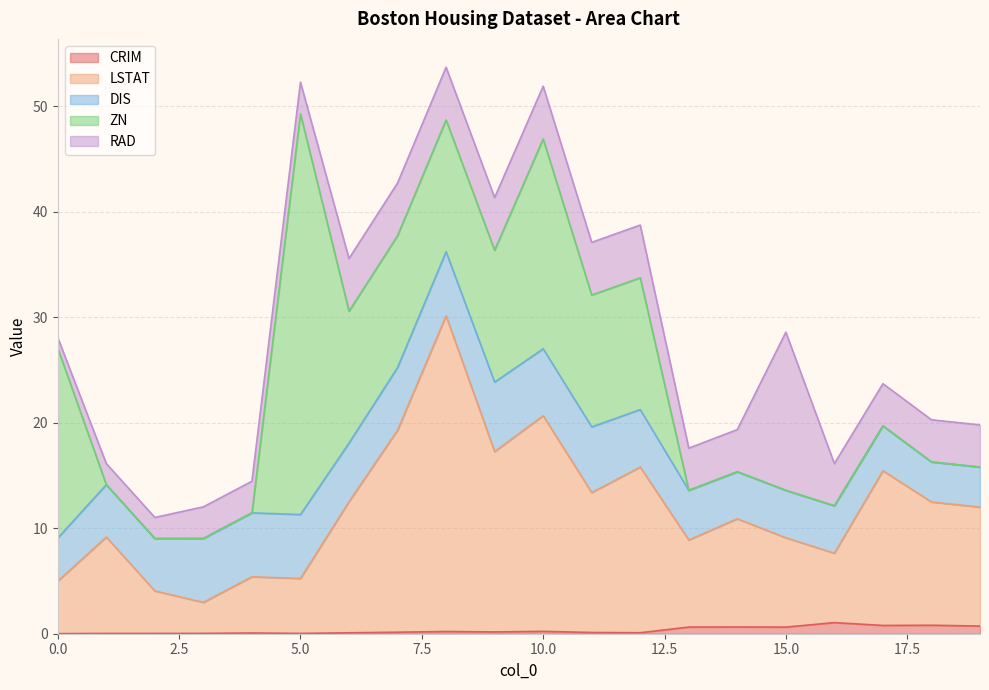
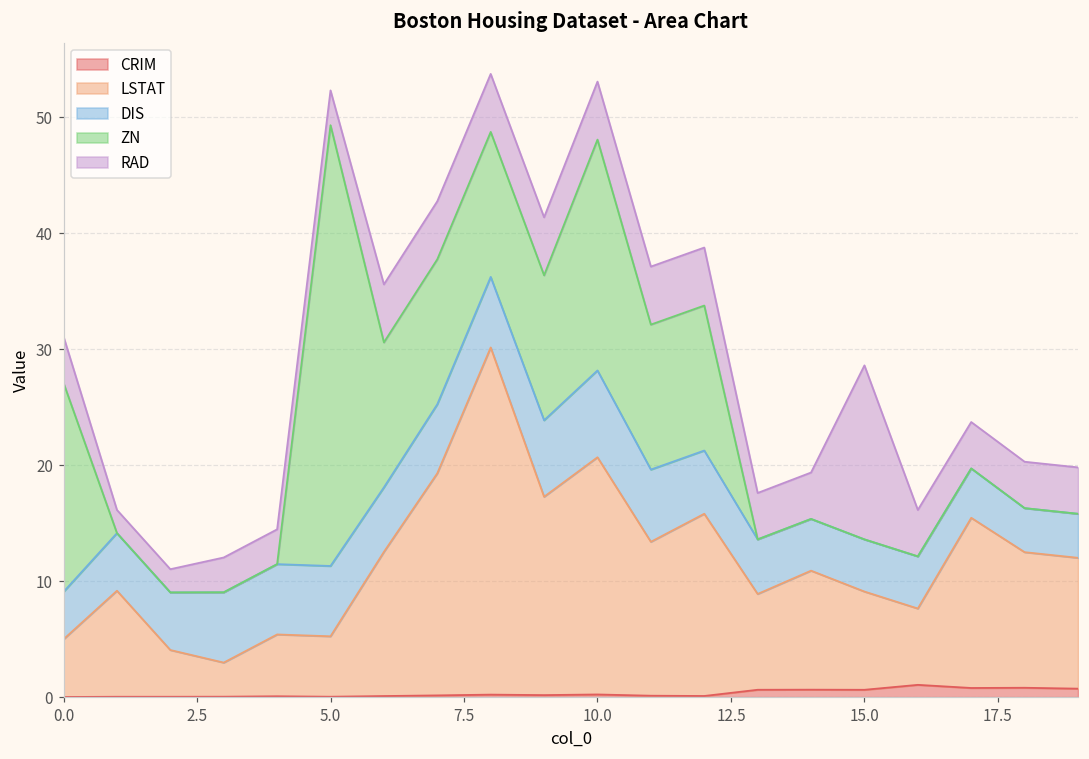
  {
    "DIS": {
      "0.0": 4.1,
      "5.0": 6.1,
-     "10.0": 6.3
+     "10.0": 7.5
    },
    "ZN": {
      "0.0": 18.0,
      "5.0": 38.0,
      "10.0": 19.9
    },
    "RAD": {
-     "0.0": 1,
+     "0.0": 4,
      "5.0": 3,
      "10.0": 5,
      "15.0": 15
    }
  }
